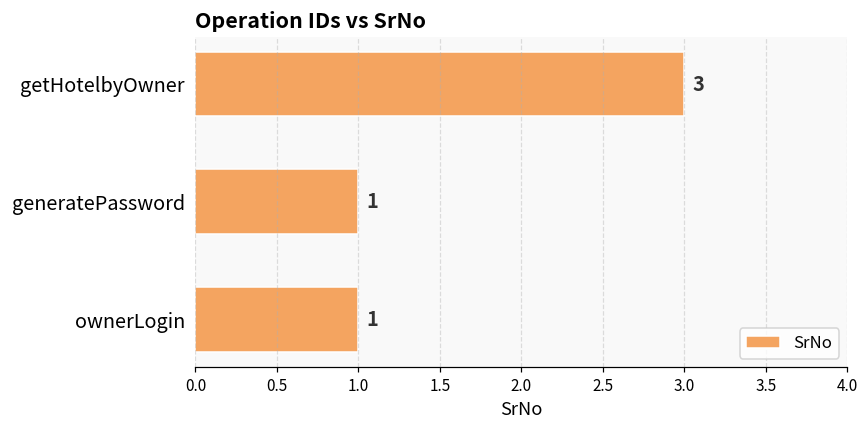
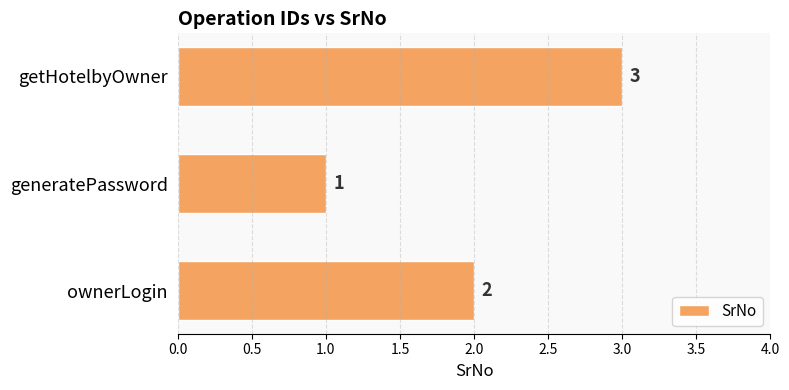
  {
    "getHotelbyOwner": 3,
    "generatePassword": 1,
-   "ownerLogin": 1
+   "ownerLogin": 2
  }
